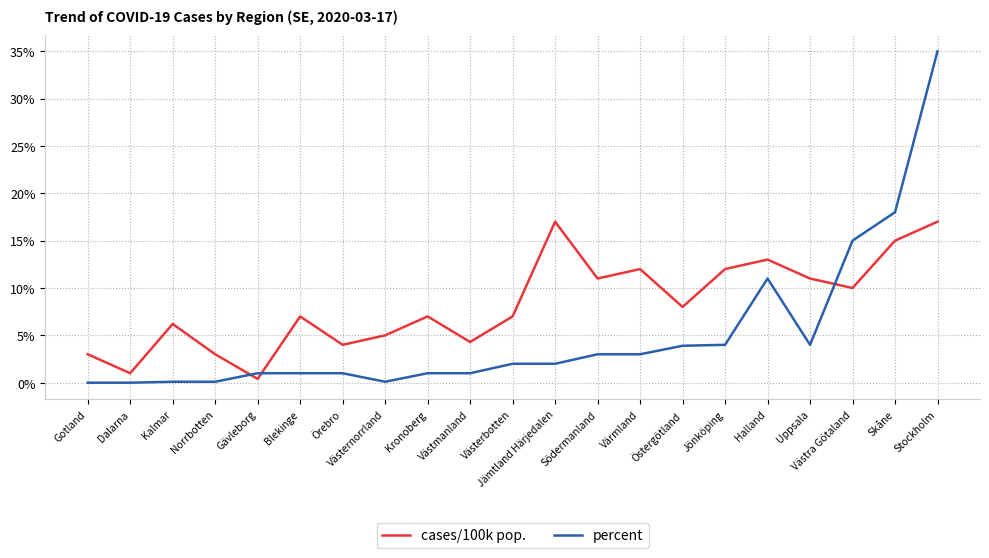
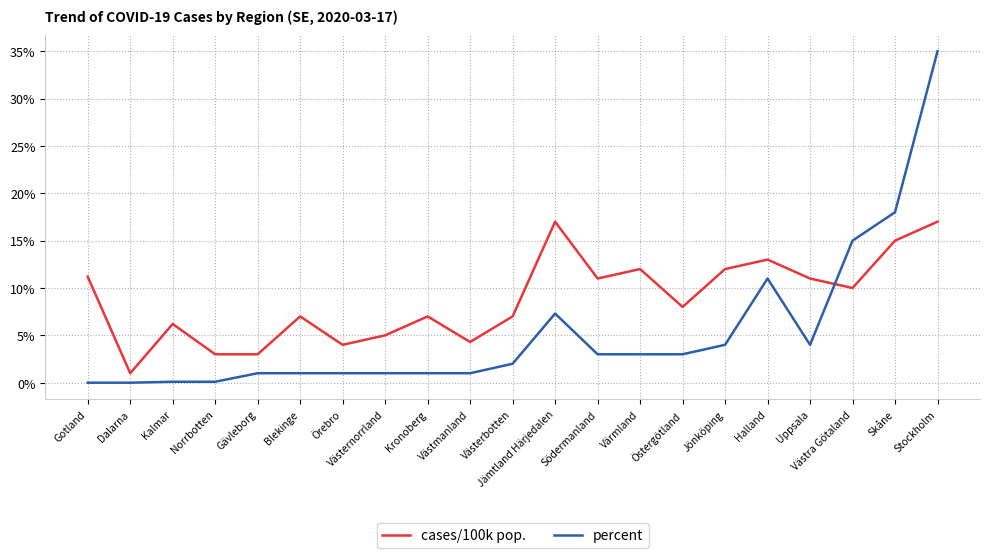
  {
    "cases/100k pop.": {
-     "Gotland": "3%",
+     "Gotland": "11%",
      "Dalarna": "1%",
      "Kalmar": "6%",
      "Norrbotten": "3%",
-     "Gävleborg": "0%",
+     "Gävleborg": "3%",
      "Blekinge": "7%",
      "Örebro": "4%",
      "Västernorrland": "5%",
      "Kronoberg": "7%",
      "Västmanland": "4%",
      "Västerbotten": "7%",
      "Jämtland Härjedalen": "17%",
      "Södermanland": "11%",
      "Värmland": "12%",
      "Östergötland": "8%",
      "Jönköping": "12%",
      "Halland": "13%",
      "Uppsala": "11%",
      "Västra Götaland": "10%",
      "Skåne": "15%",
      "Stockholm": "17%"
    },
    "percent": {
      "Gotland": "0%",
      "Dalarna": "0%",
      "Kalmar": "0%",
      "Norrbotten": "0%",
      "Gävleborg": "1%",
      "Blekinge": "1%",
      "Örebro": "1%",
-     "Västernorrland": "0%",
+     "Västernorrland": "1%",
      "Kronoberg": "1%",
      "Västmanland": "1%",
      "Västerbotten": "2%",
-     "Jämtland Härjedalen": "2%",
+     "Jämtland Härjedalen": "7%",
      "Södermanland": "3%",
      "Värmland": "3%",
-     "Östergötland": "4%",
+     "Östergötland": "3%",
      "Jönköping": "4%",
      "Halland": "11%",
      "Uppsala": "4%",
      "Västra Götaland": "15%",
      "Skåne": "18%",
      "Stockholm": "35%"
    }
  }
